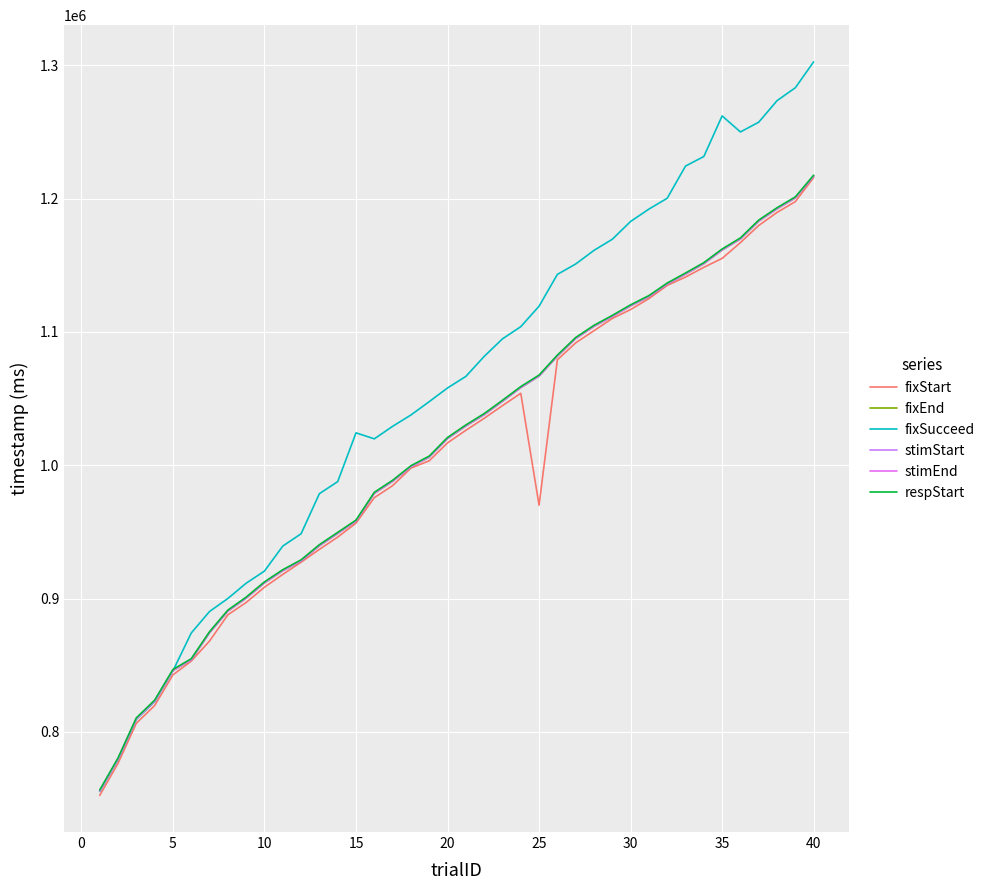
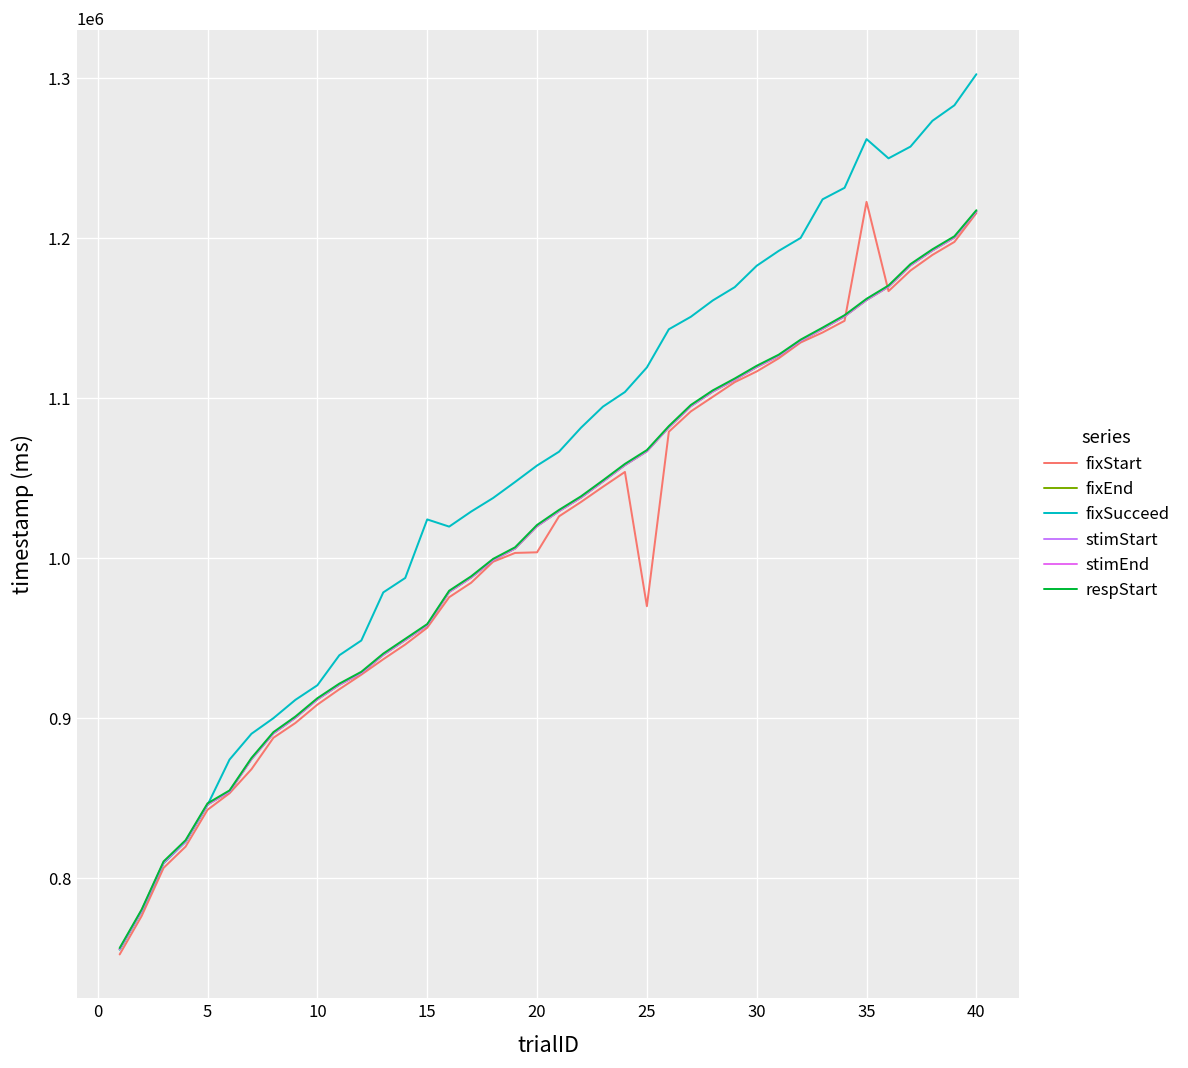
  {
    "fixStart": {
      "5": 843000,
      "10": 909000,
-     "20": 1017000,
+     "20": 1004000,
      "25": 970000,
      "30": 1117000,
-     "35": 1155000
+     "35": 1223000
    },
    "fixSucceed": {
      "10": 921000,
      "15": 1024000,
      "20": 1058000,
      "25": 1119000,
      "30": 1183000,
      "35": 1262000,
      "40": 1303000
    }
  }
